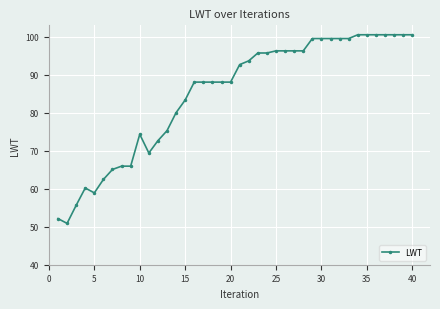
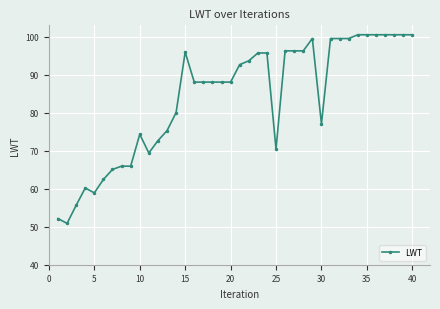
  {
    "5": 59,
    "10": 74,
-   "15": 83,
+   "15": 96,
    "20": 88,
-   "25": 96,
-   "30": 100,
+   "25": 70,
+   "30": 77,
    "35": 100,
    "40": 100
  }
